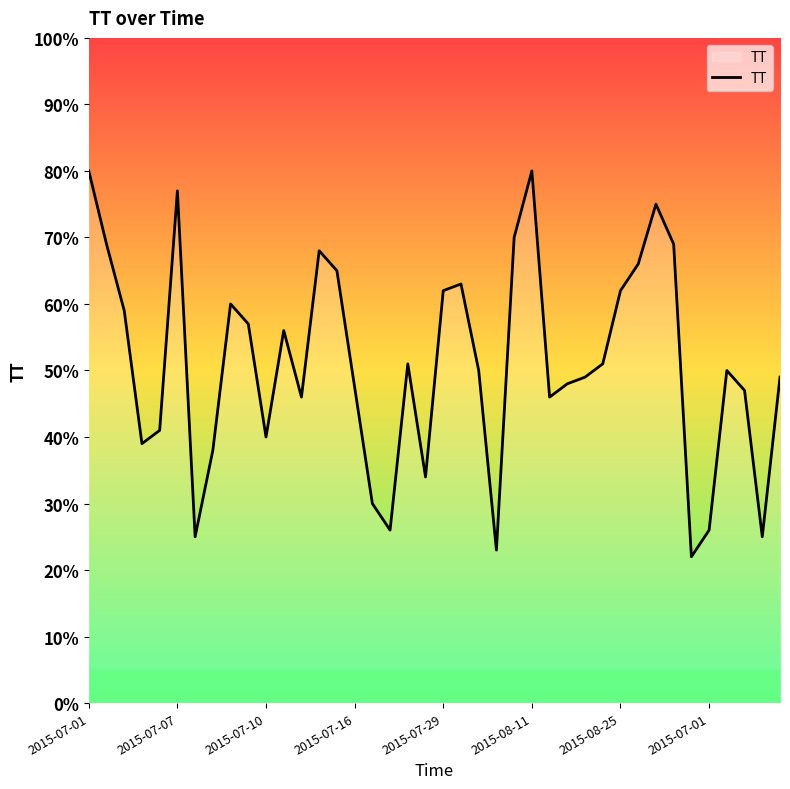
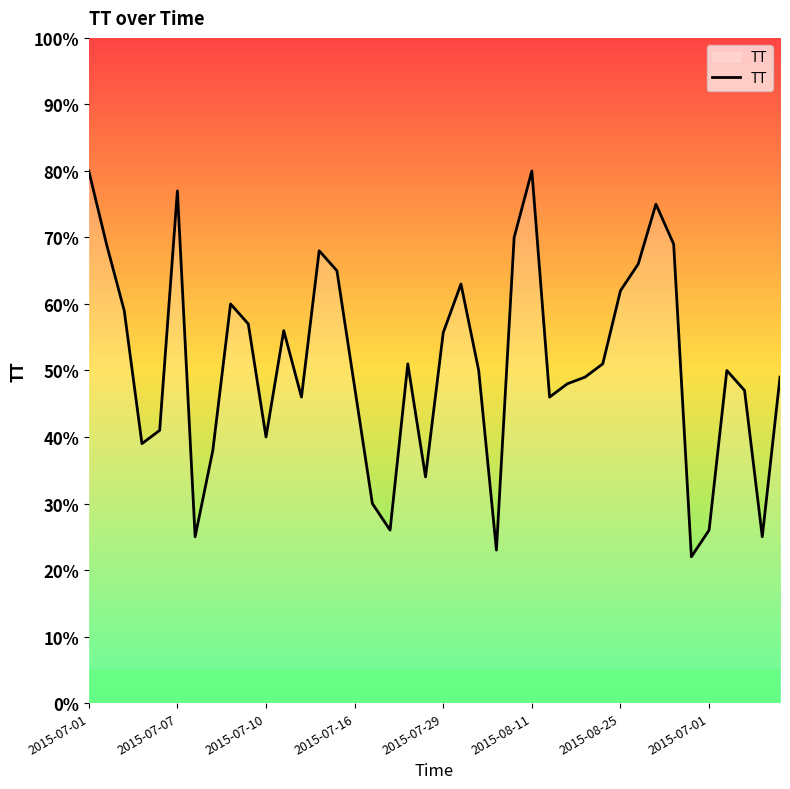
  {
    "2015-07-16": "48%",
-   "2015-07-29": "62%",
+   "2015-07-29": "56%",
    "2015-08-11": "80%"
  }
